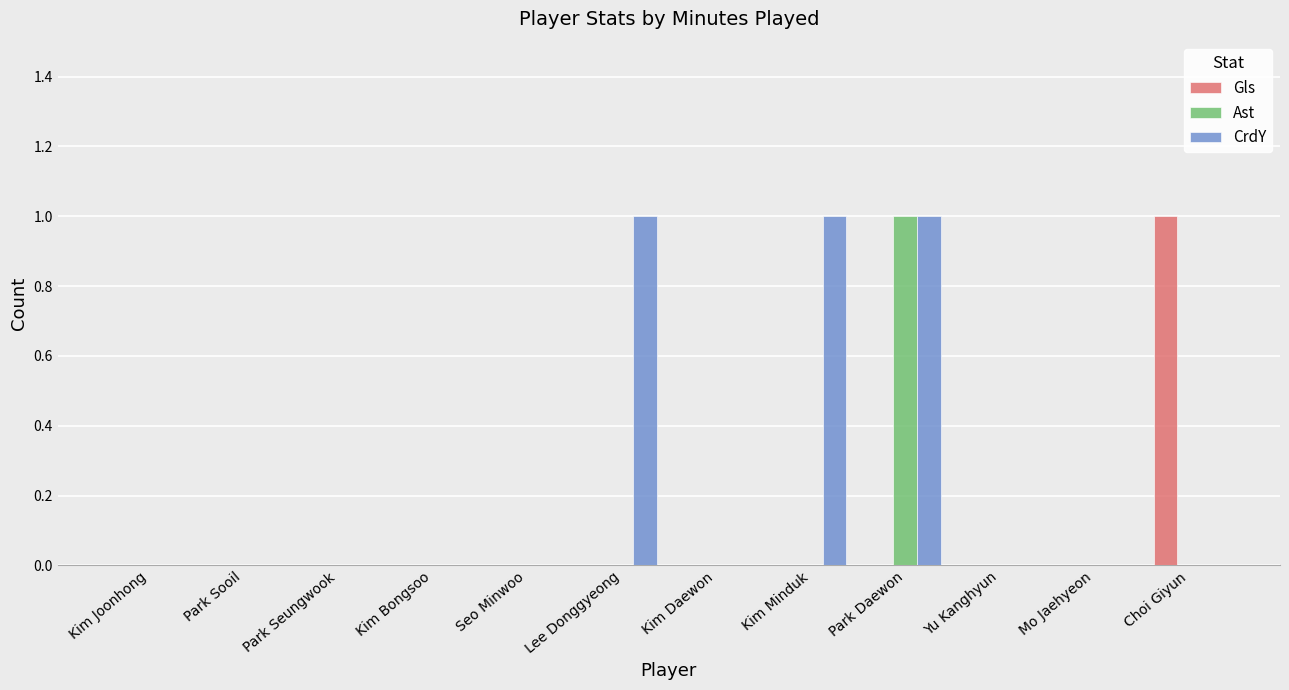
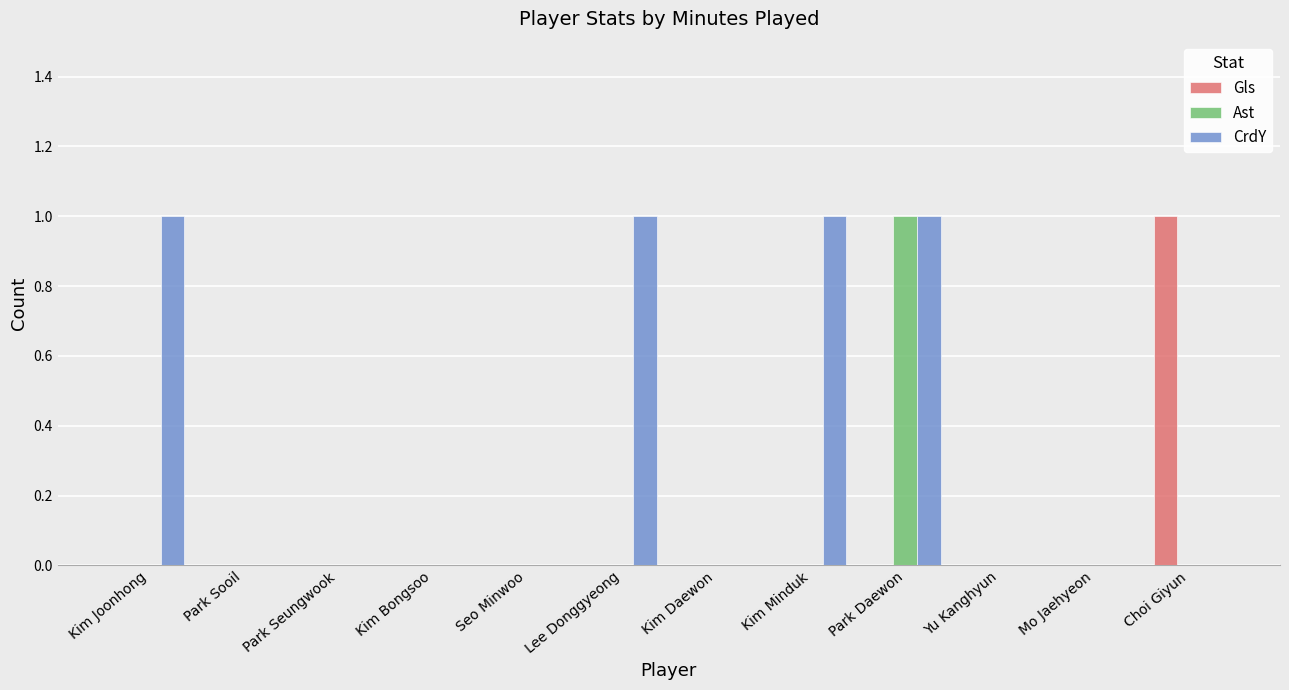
  {
    "Gls": {
      "Kim Joonhong": 0,
      "Park Sooil": 0,
      "Park Seungwook": 0,
      "Kim Bongsoo": 0,
      "Seo Minwoo": 0,
      "Lee Donggyeong": 0,
      "Kim Daewon": 0,
      "Kim Minduk": 0,
      "Park Daewon": 0,
      "Yu Kanghyun": 0,
      "Mo Jaehyeon": 0,
      "Choi Giyun": 1
    },
    "Ast": {
      "Kim Joonhong": 0,
      "Park Sooil": 0,
      "Park Seungwook": 0,
      "Kim Bongsoo": 0,
      "Seo Minwoo": 0,
      "Lee Donggyeong": 0,
      "Kim Daewon": 0,
      "Kim Minduk": 0,
      "Park Daewon": 1,
      "Yu Kanghyun": 0,
      "Mo Jaehyeon": 0,
      "Choi Giyun": 0
    },
    "CrdY": {
-     "Kim Joonhong": 0,
+     "Kim Joonhong": 1,
      "Park Sooil": 0,
      "Park Seungwook": 0,
      "Kim Bongsoo": 0,
      "Seo Minwoo": 0,
      "Lee Donggyeong": 1,
      "Kim Daewon": 0,
      "Kim Minduk": 1,
      "Park Daewon": 1,
      "Yu Kanghyun": 0,
      "Mo Jaehyeon": 0,
      "Choi Giyun": 0
    }
  }
